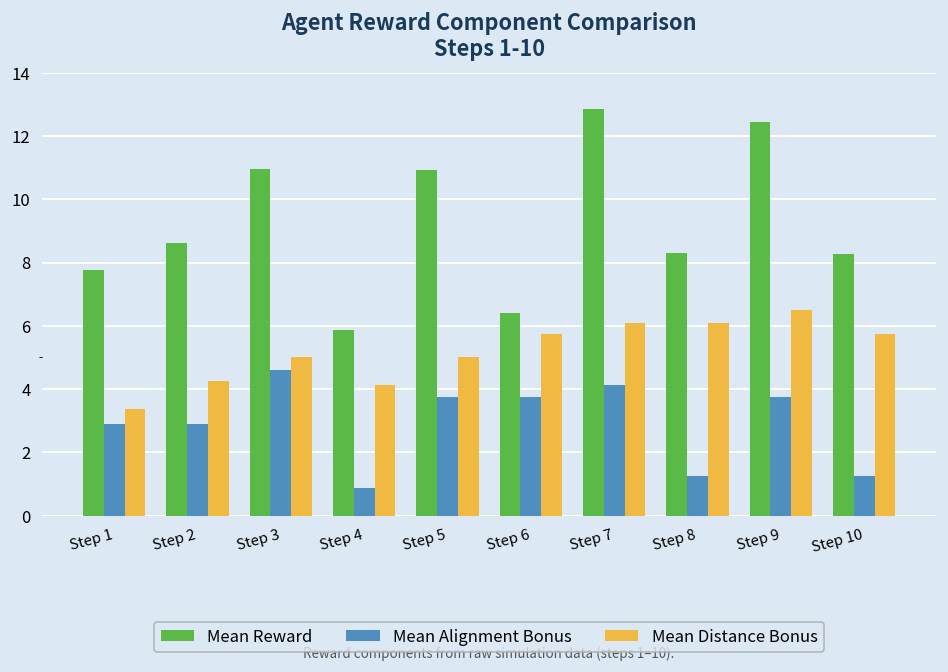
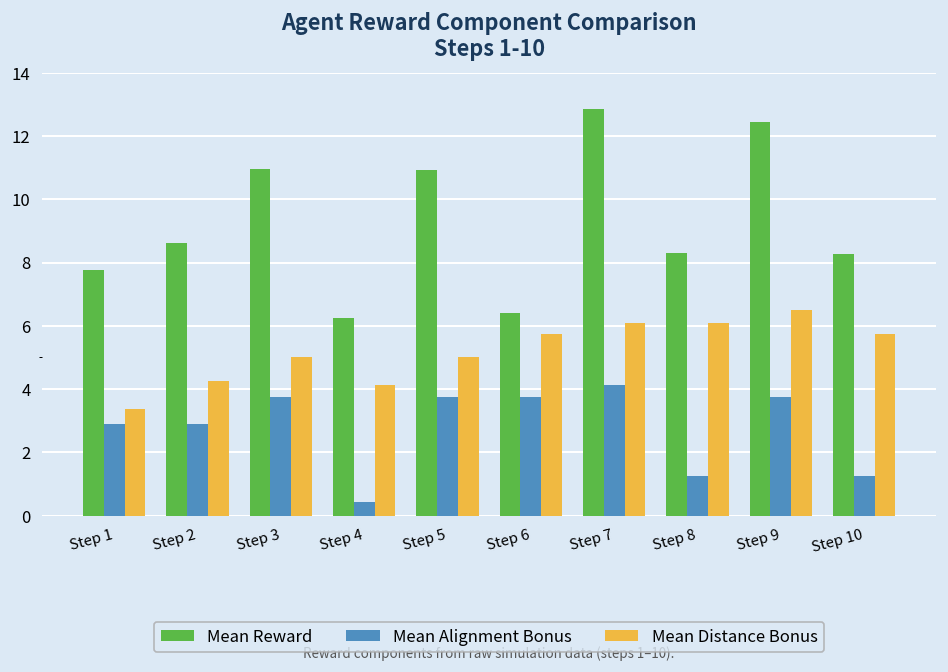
  {
    "Mean Reward": {
      "Step 1": 7.8,
      "Step 2": 8.6,
      "Step 3": 11.0,
-     "Step 4": 5.9,
+     "Step 4": 6.2,
      "Step 5": 10.9,
      "Step 6": 6.4,
      "Step 7": 12.9,
      "Step 8": 8.3,
      "Step 9": 12.5,
      "Step 10": 8.3
    },
    "Mean Alignment Bonus": {
      "Step 1": 2.9,
      "Step 2": 2.9,
-     "Step 3": 4.6,
-     "Step 4": 0.9,
+     "Step 3": 3.8,
+     "Step 4": 0.4,
      "Step 5": 3.8,
      "Step 6": 3.8,
      "Step 7": 4.1,
      "Step 8": 1.3,
      "Step 9": 3.8,
      "Step 10": 1.3
    },
    "Mean Distance Bonus": {
      "Step 1": 3.4,
      "Step 2": 4.3,
      "Step 3": 5.0,
      "Step 4": 4.1,
      "Step 5": 5.0,
      "Step 6": 5.8,
      "Step 7": 6.1,
      "Step 8": 6.1,
      "Step 9": 6.5,
      "Step 10": 5.8
    }
  }
